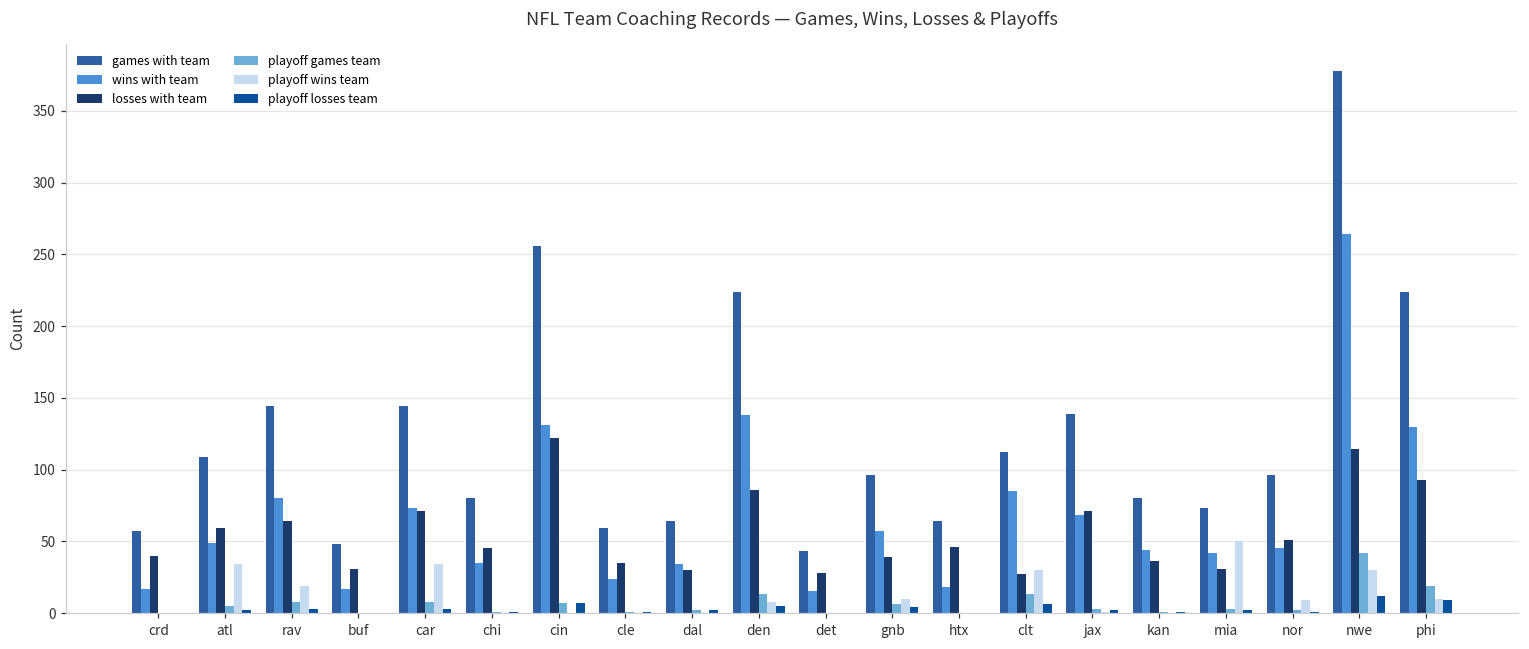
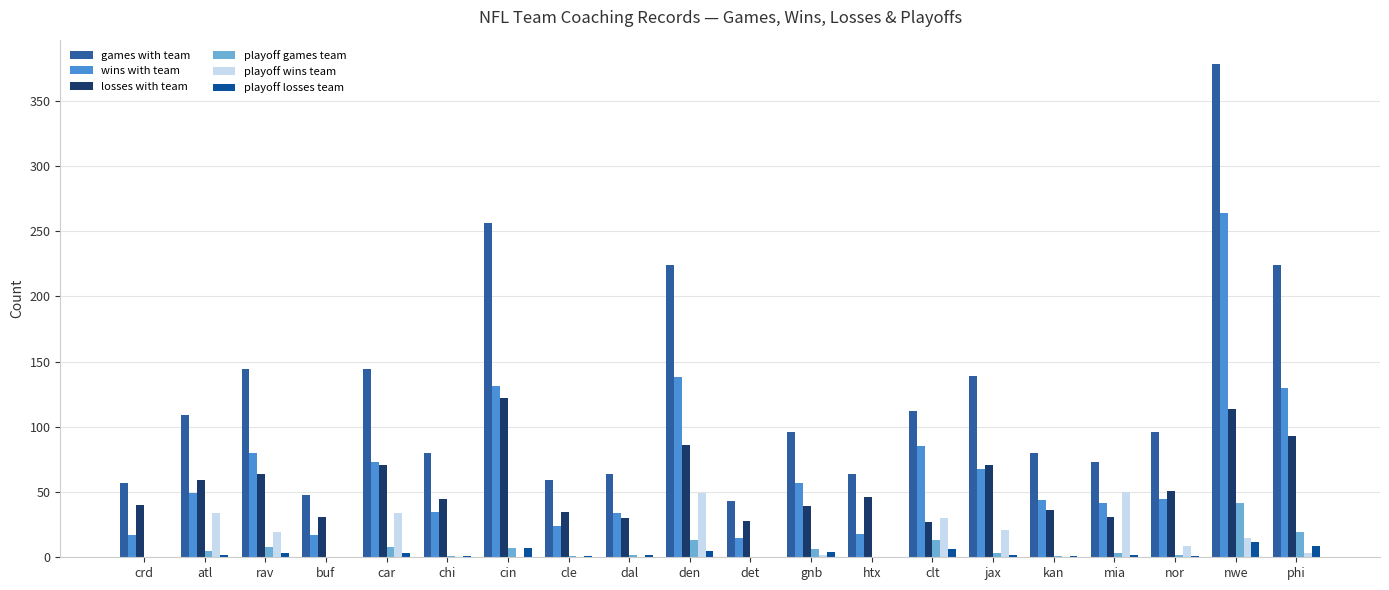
  {
    "playoff wins team": {
      "crd": 0,
      "atl": 34,
      "rav": 19,
      "buf": 0,
      "car": 34,
      "chi": 0,
      "cin": 0,
      "cle": 0,
      "dal": 0,
-     "den": 8,
+     "den": 49,
      "det": 0,
-     "gnb": 10,
+     "gnb": 2,
      "htx": 0,
      "clt": 30,
-     "jax": 1,
+     "jax": 21,
      "kan": 0,
      "mia": 50,
      "nor": 9,
-     "nwe": 30,
-     "phi": 10
+     "nwe": 15,
+     "phi": 3
    }
  }
